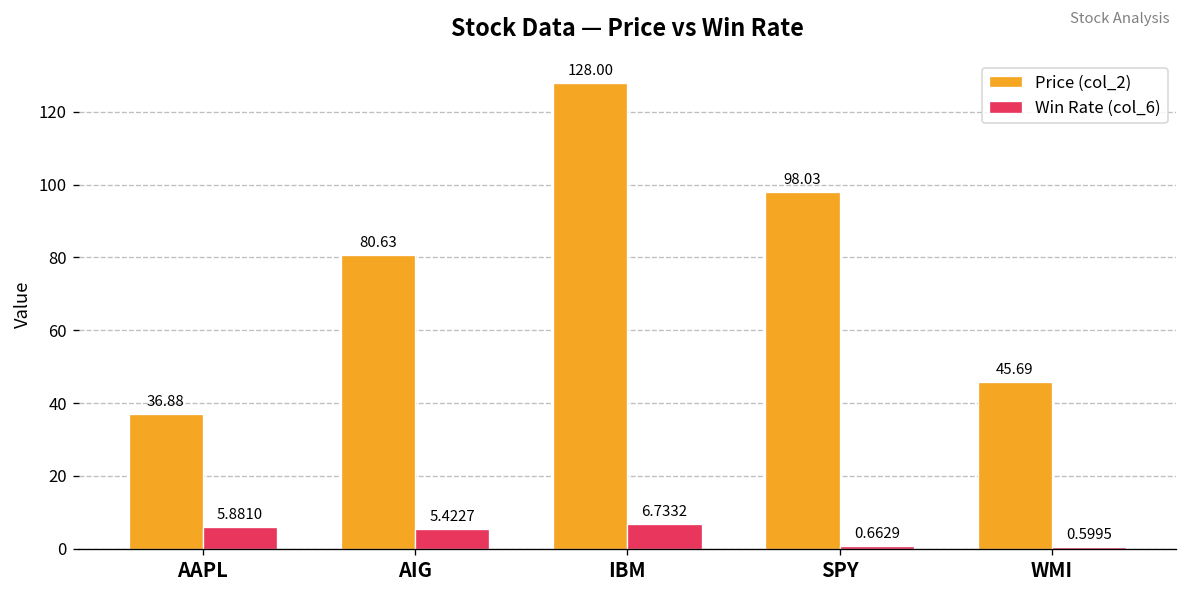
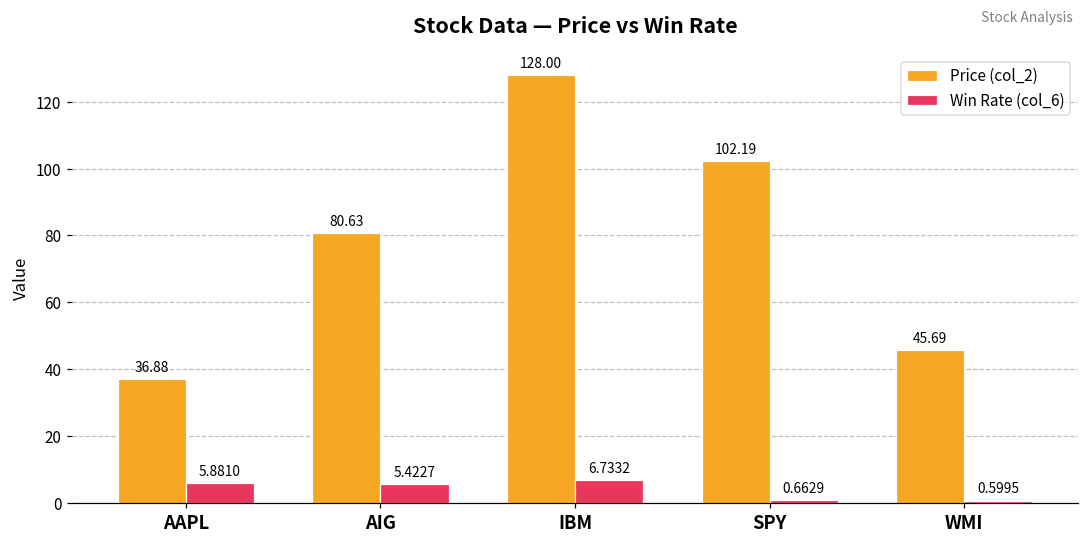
  {
    "Price (col_2)": {
      "AAPL": 36.88,
      "AIG": 80.63,
      "IBM": 128.00,
-     "SPY": 98.03,
+     "SPY": 102.19,
      "WMI": 45.69
    },
    "Win Rate (col_6)": {
      "AAPL": 5.8810,
      "AIG": 5.4227,
      "IBM": 6.7332,
      "SPY": 0.6629,
      "WMI": 0.5995
    }
  }
